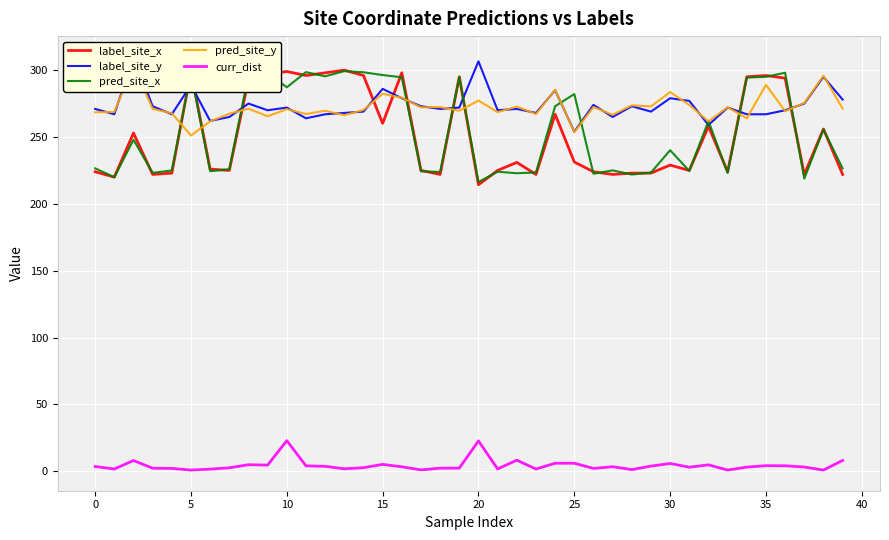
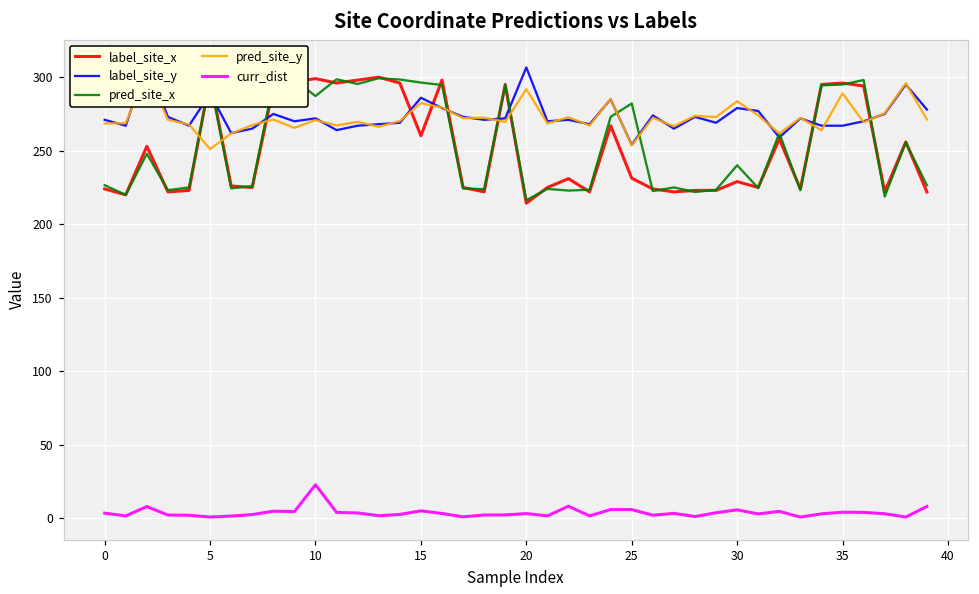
  {
    "label_site_x": {
      "0": 224,
      "10": 299,
      "15": 260,
      "20": 214,
      "25": 231,
      "30": 229
    },
    "label_site_y": {
      "0": 271,
      "15": 286,
      "20": 307,
      "30": 279,
      "35": 267
    },
    "pred_site_x": {
      "0": 227,
      "10": 287,
      "15": 296,
      "20": 216,
      "25": 282,
      "30": 240
    },
    "pred_site_y": {
      "0": 269,
      "5": 251,
      "15": 282,
-     "20": 277,
+     "20": 292,
      "30": 284,
      "35": 289
    },
    "curr_dist": {
      "0": 4,
      "5": 1,
      "10": 23,
      "15": 5,
-     "20": 23,
+     "20": 3,
      "25": 6,
      "30": 6,
      "35": 4
    }
  }
